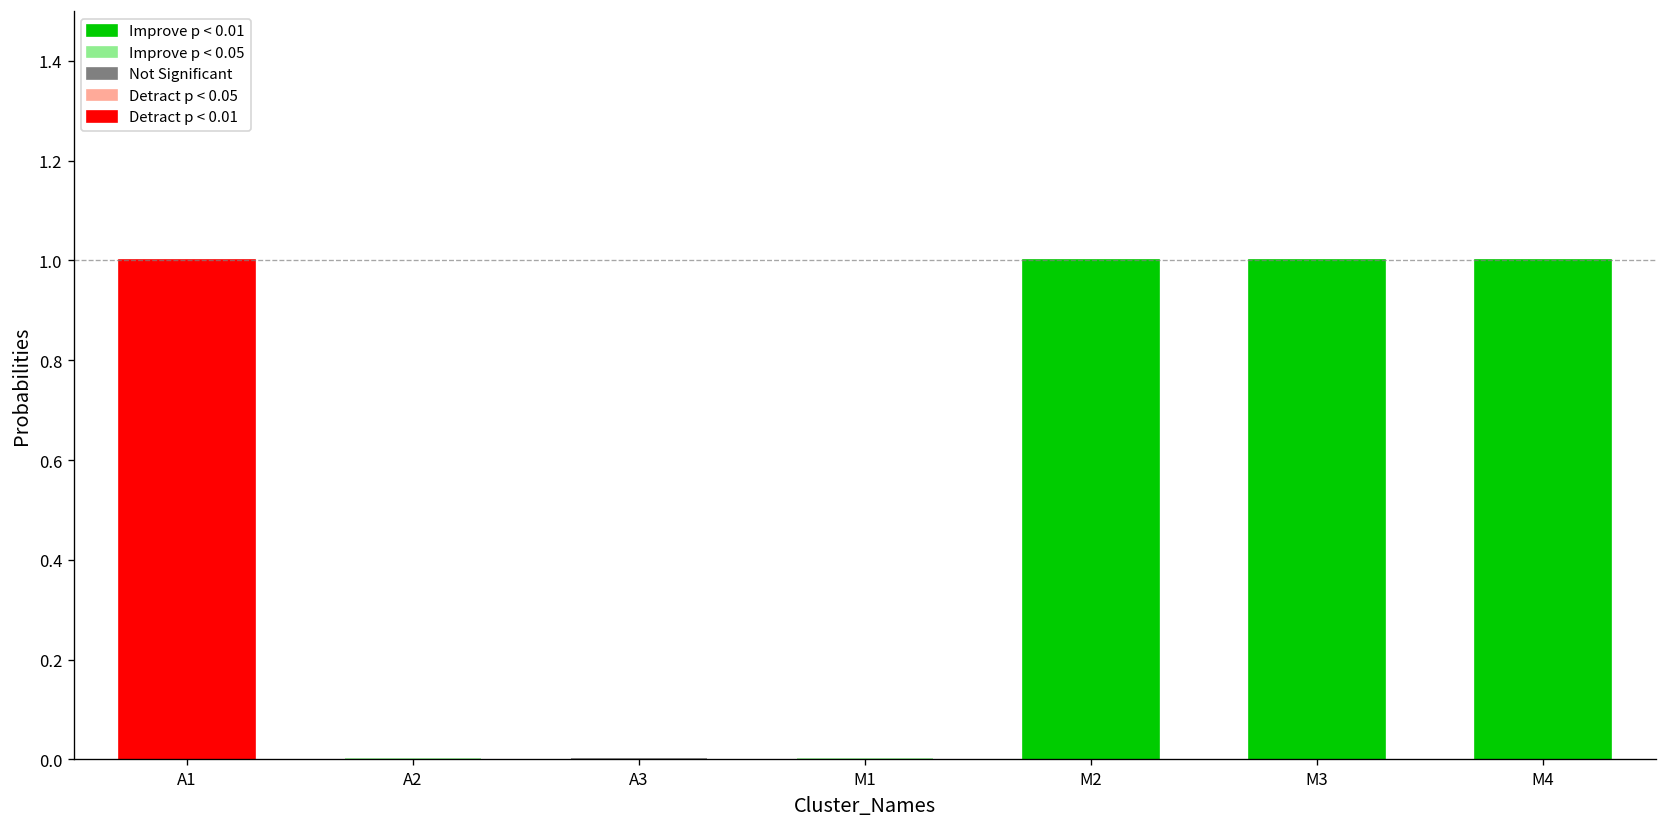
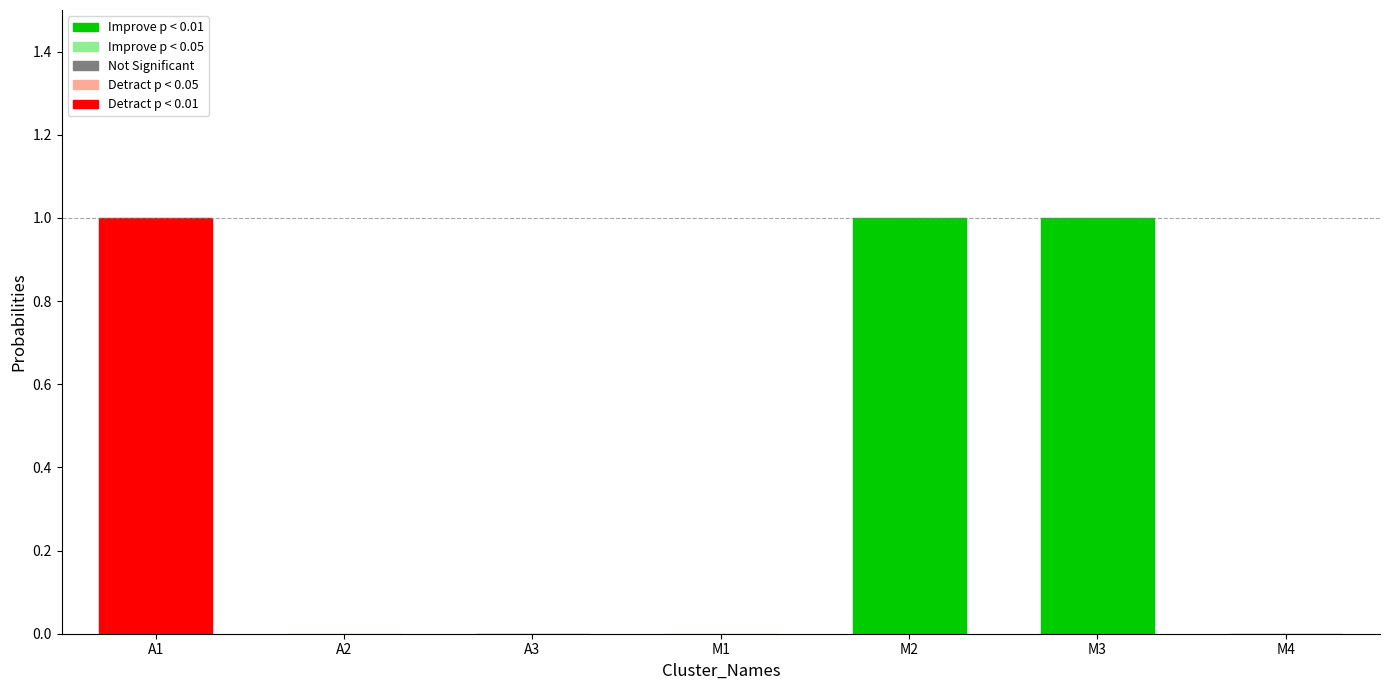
  {
    "A1": 1,
    "A2": 0,
    "A3": 0,
    "M1": 0,
    "M2": 1,
    "M3": 1,
-   "M4": 1
+   "M4": 0
  }
